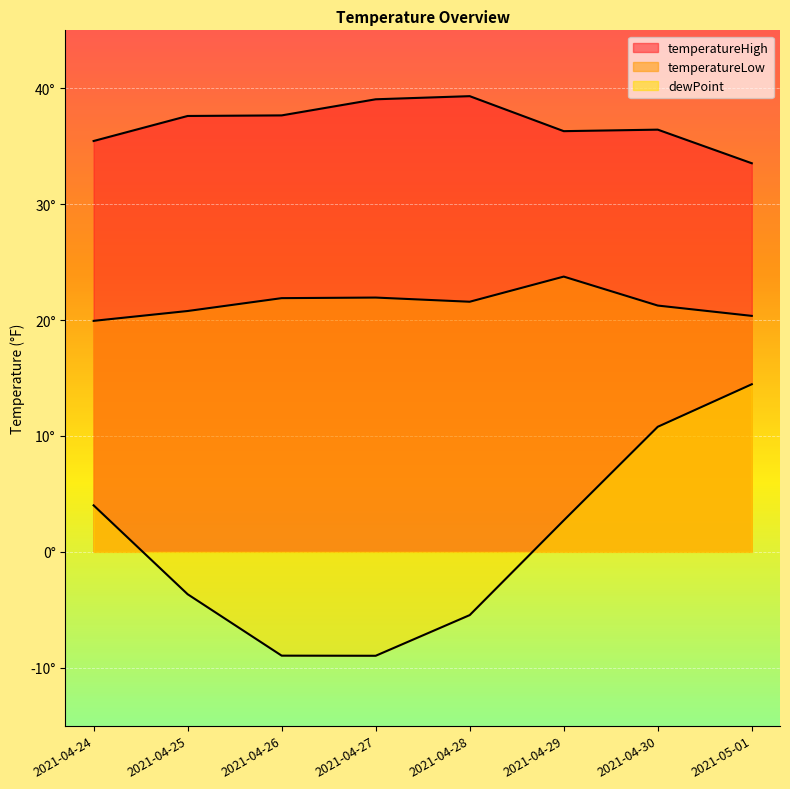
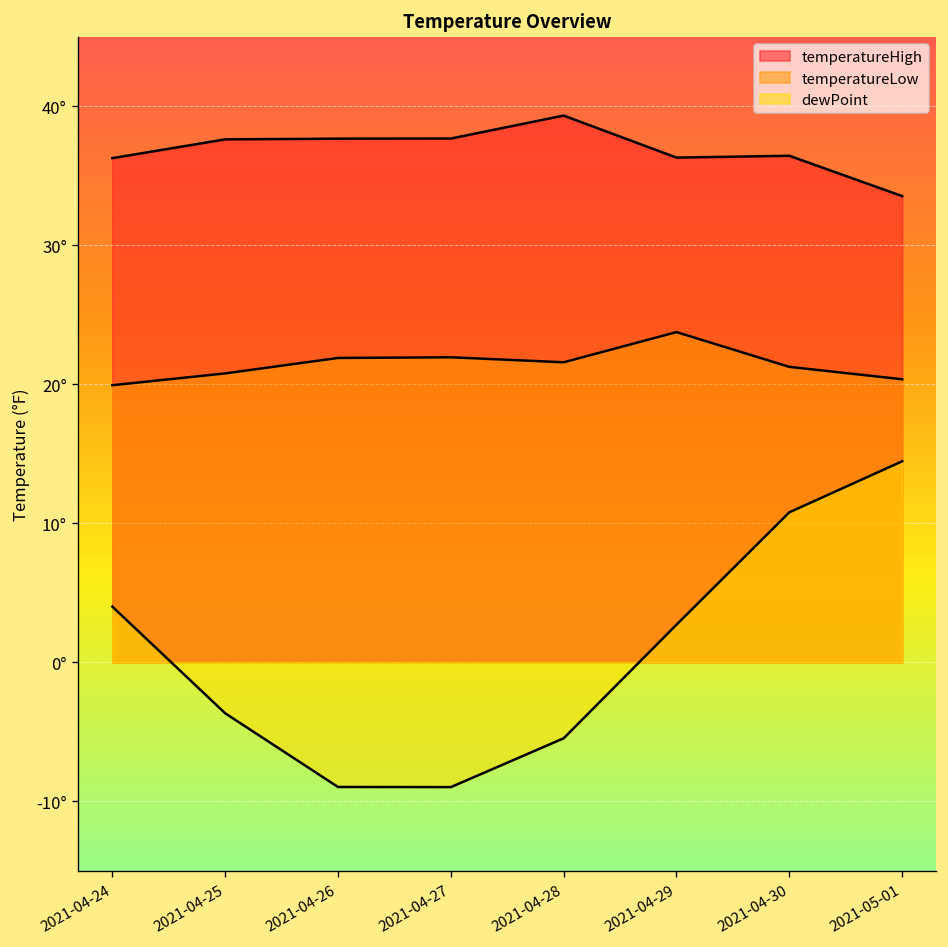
  {
    "temperatureHigh": {
-     "2021-04-24": "35.5°",
+     "2021-04-24": "36.3°",
      "2021-04-25": "37.6°",
      "2021-04-26": "37.7°",
-     "2021-04-27": "39.1°",
+     "2021-04-27": "37.7°",
      "2021-04-28": "39.3°",
      "2021-04-29": "36.3°",
      "2021-04-30": "36.4°",
      "2021-05-01": "33.5°"
    }
  }
